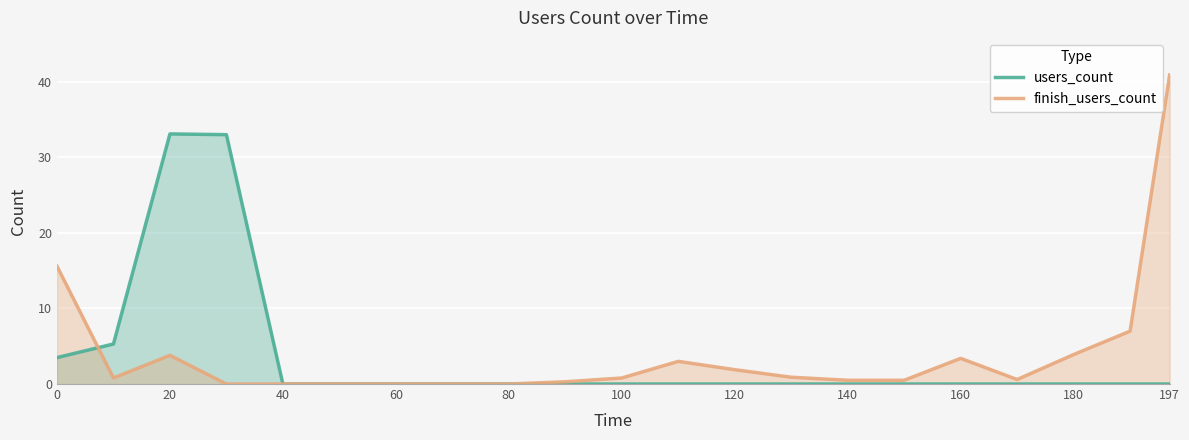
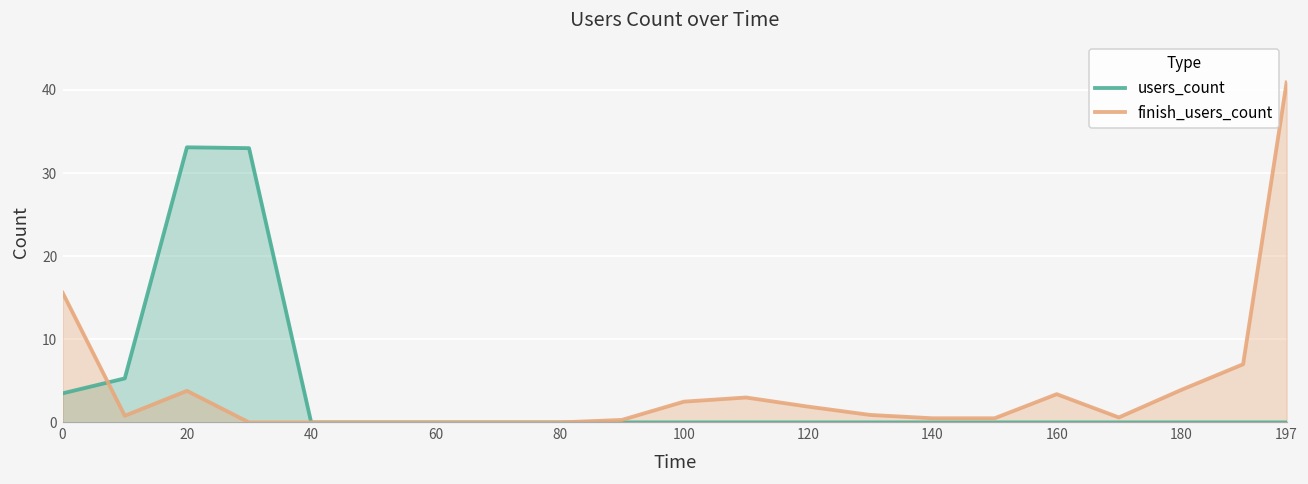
  {
    "users_count": {
      "0": 4,
      "20": 33,
      "100": 0,
      "120": 0,
      "140": 0,
      "160": 0,
      "180": 0,
      "197": 0
    },
    "finish_users_count": {
      "0": 16,
      "20": 4,
-     "100": 1,
+     "100": 3,
      "120": 2,
      "140": 1,
      "160": 3,
      "180": 4,
      "197": 41
    }
  }
